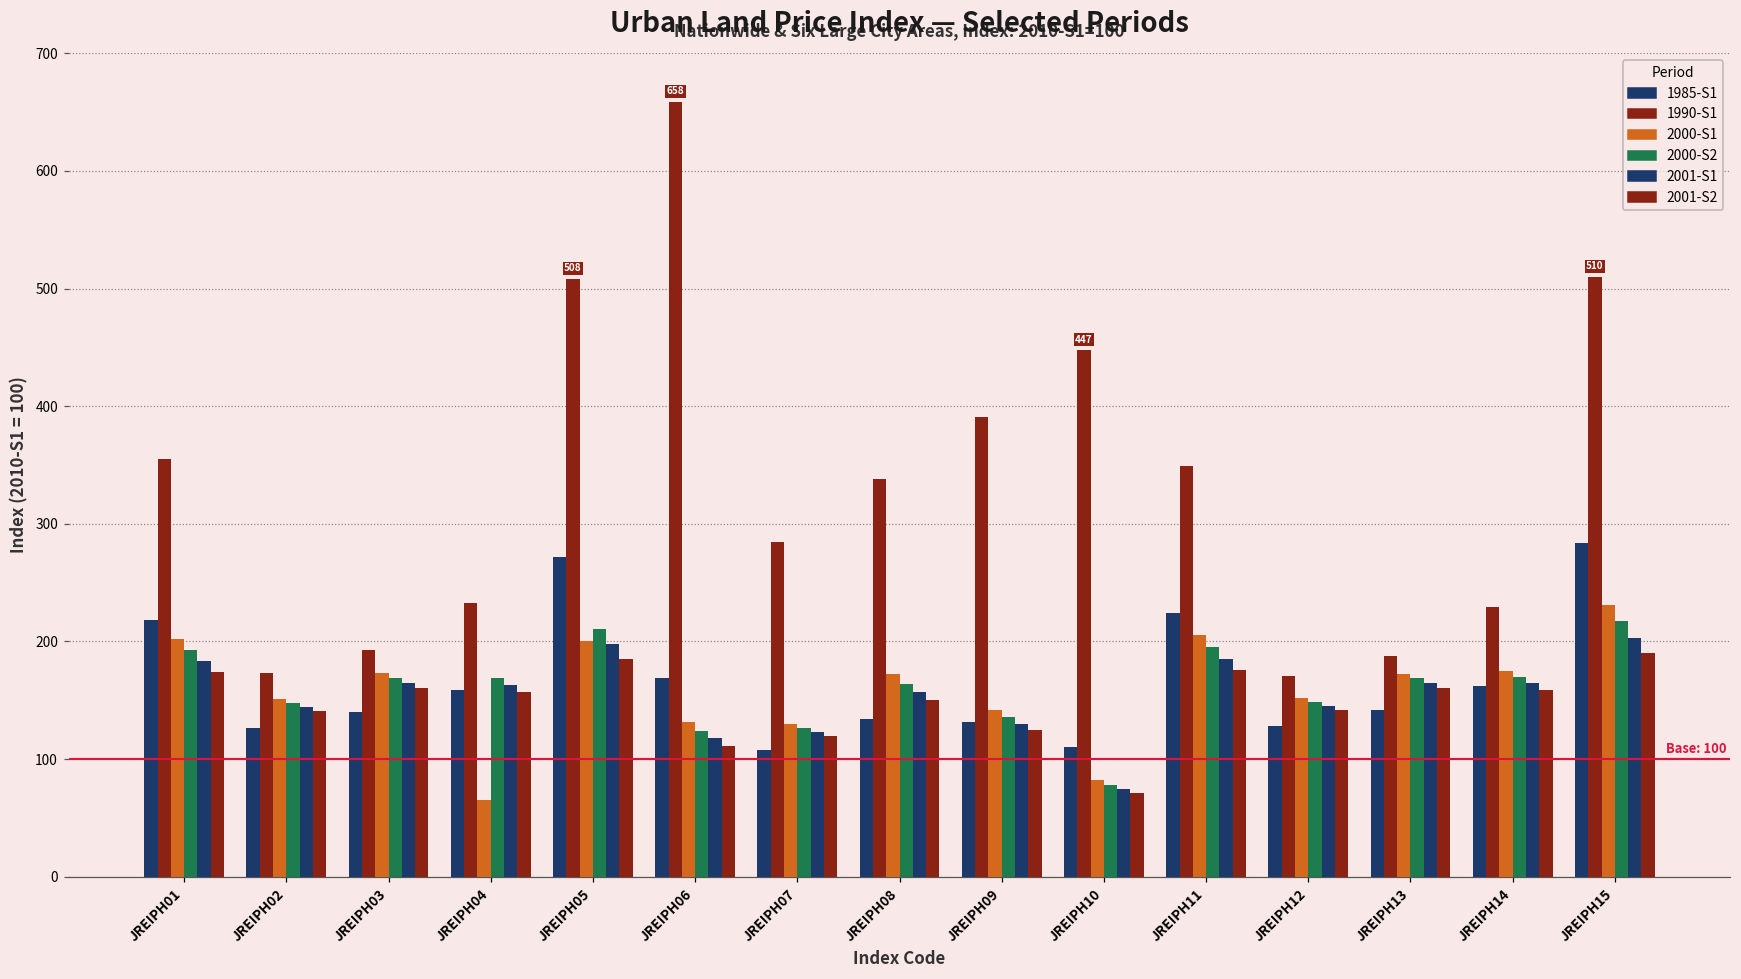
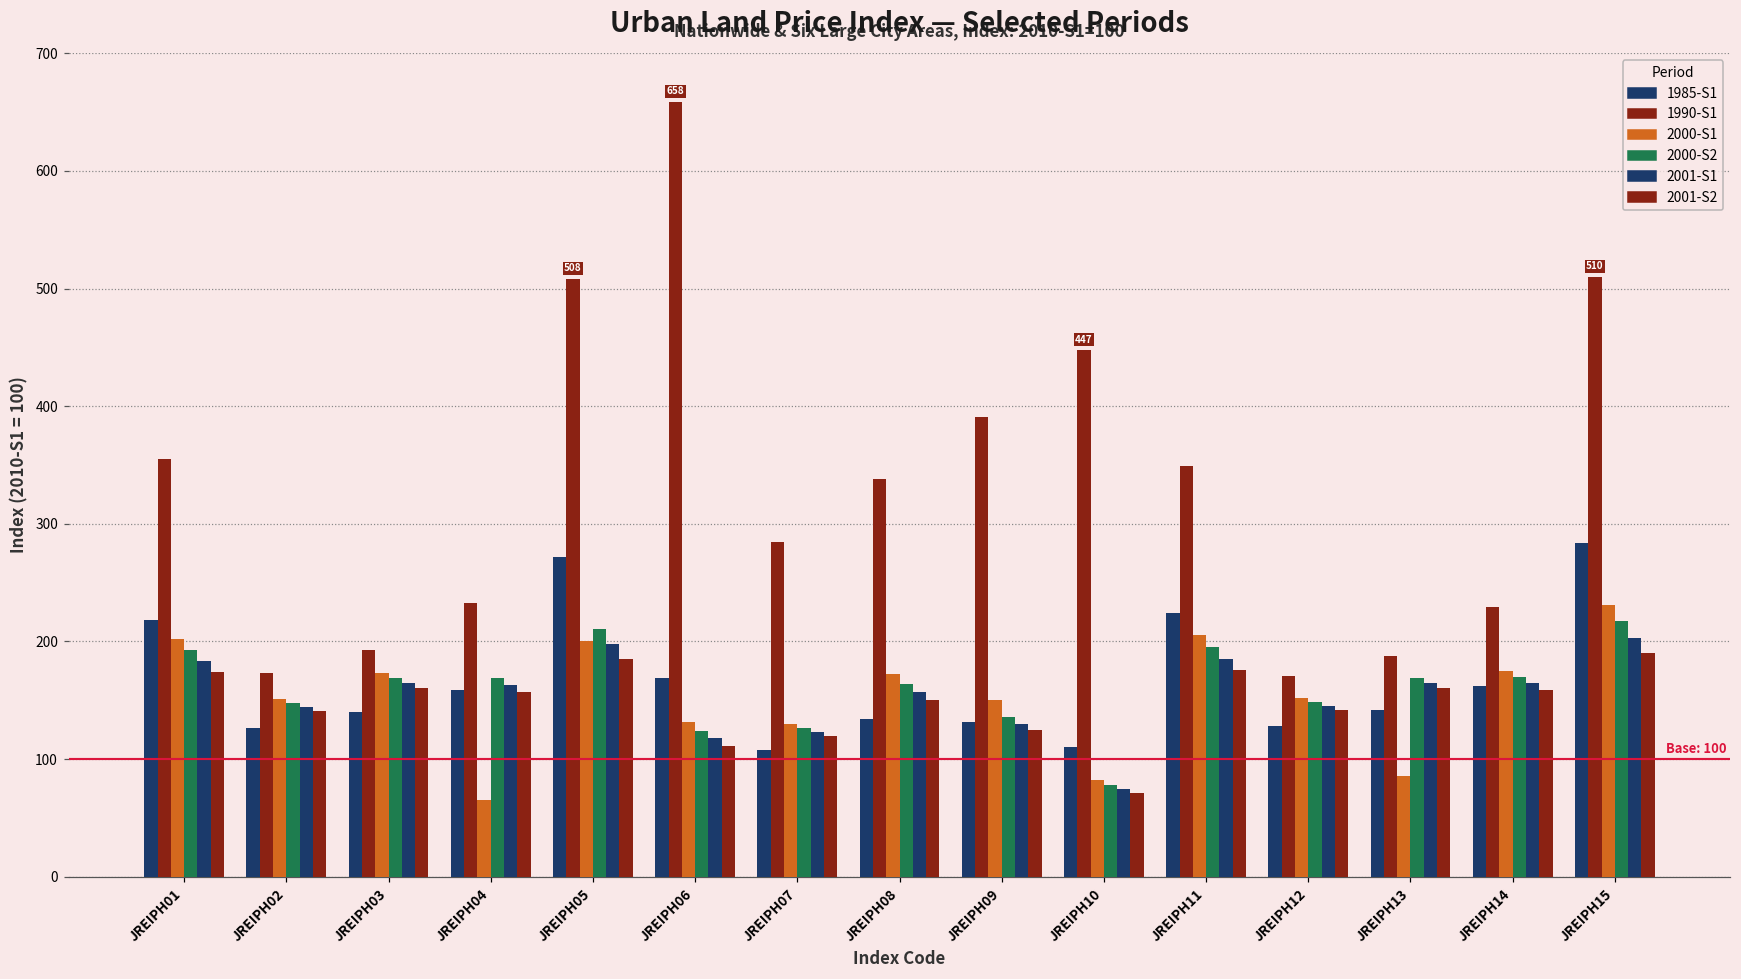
  {
    "2000-S1": {
      "JREIPH01": 202,
      "JREIPH02": 151,
      "JREIPH03": 173,
      "JREIPH04": 66,
      "JREIPH05": 201,
      "JREIPH06": 131,
      "JREIPH07": 130,
      "JREIPH08": 172,
-     "JREIPH09": 141,
+     "JREIPH09": 150,
      "JREIPH10": 82,
      "JREIPH11": 205,
      "JREIPH12": 152,
-     "JREIPH13": 173,
+     "JREIPH13": 85,
      "JREIPH14": 175,
      "JREIPH15": 231
    },
    "2000-S2": {
      "JREIPH01": 193,
      "JREIPH02": 148,
      "JREIPH03": 169,
      "JREIPH04": 169,
      "JREIPH05": 211,
      "JREIPH06": 124,
      "JREIPH07": 127,
      "JREIPH08": 164,
      "JREIPH09": 135,
      "JREIPH10": 78,
      "JREIPH11": 195,
      "JREIPH12": 148,
      "JREIPH13": 169,
      "JREIPH14": 170,
      "JREIPH15": 217
    }
  }
